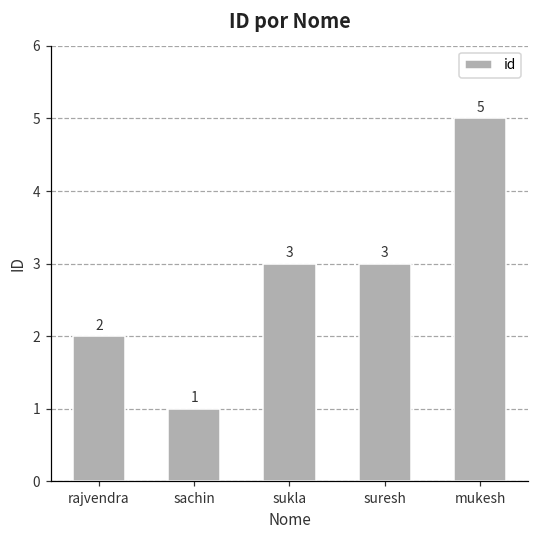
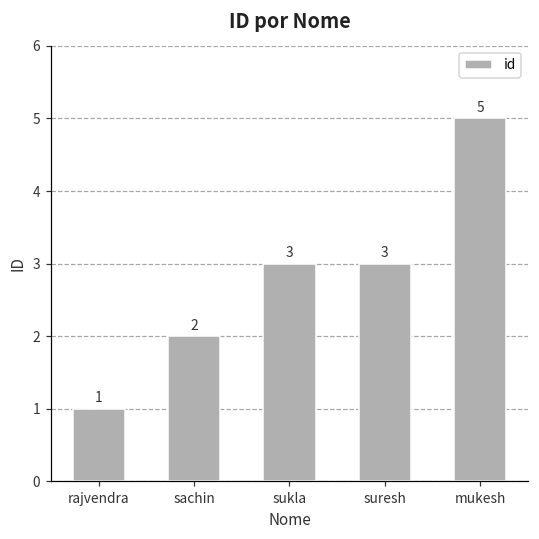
  {
-   "rajvendra": 2,
-   "sachin": 1,
+   "rajvendra": 1,
+   "sachin": 2,
    "sukla": 3,
    "suresh": 3,
    "mukesh": 5
  }
